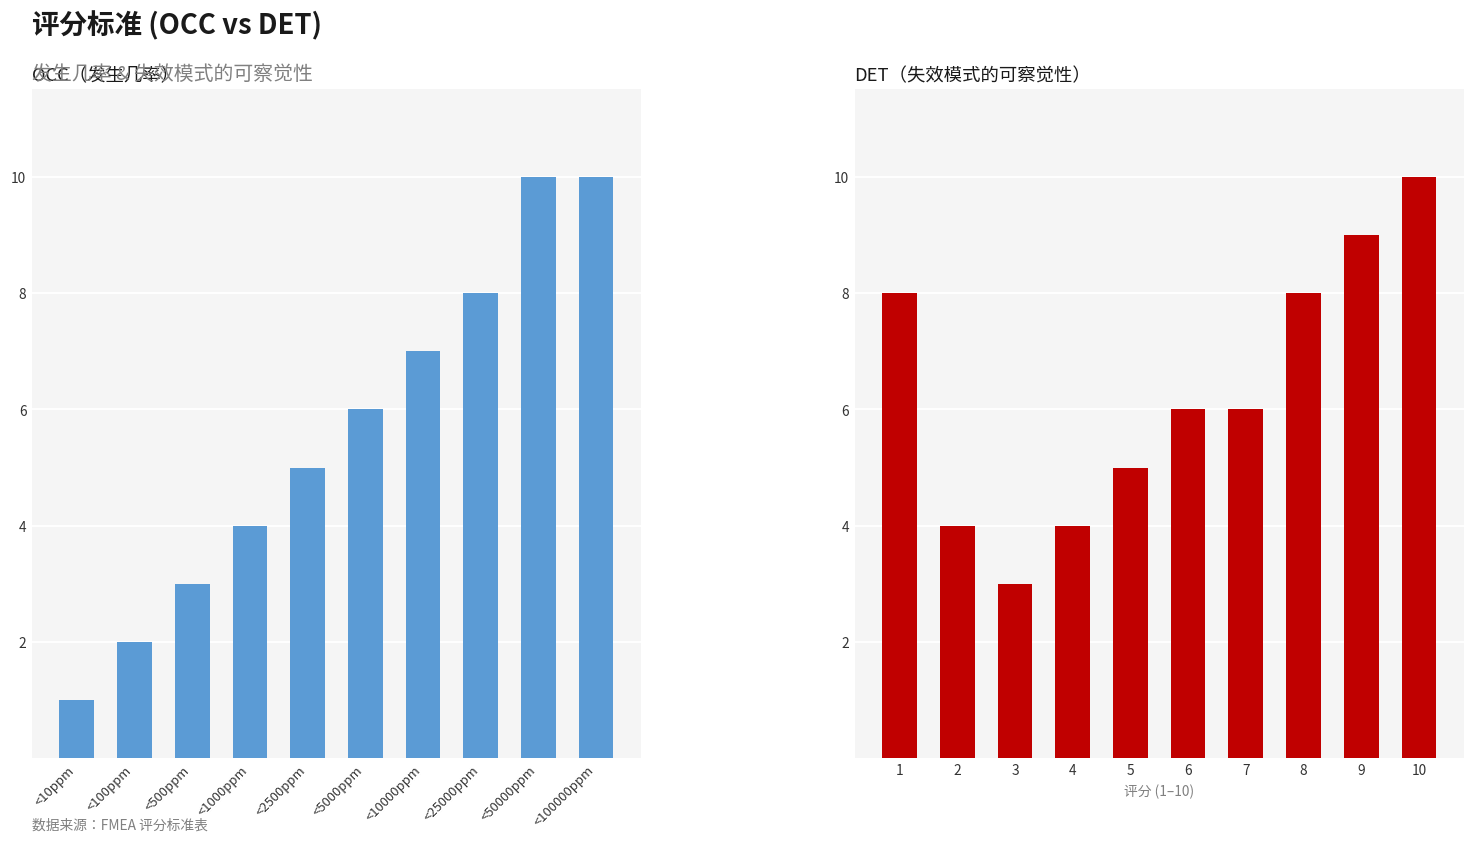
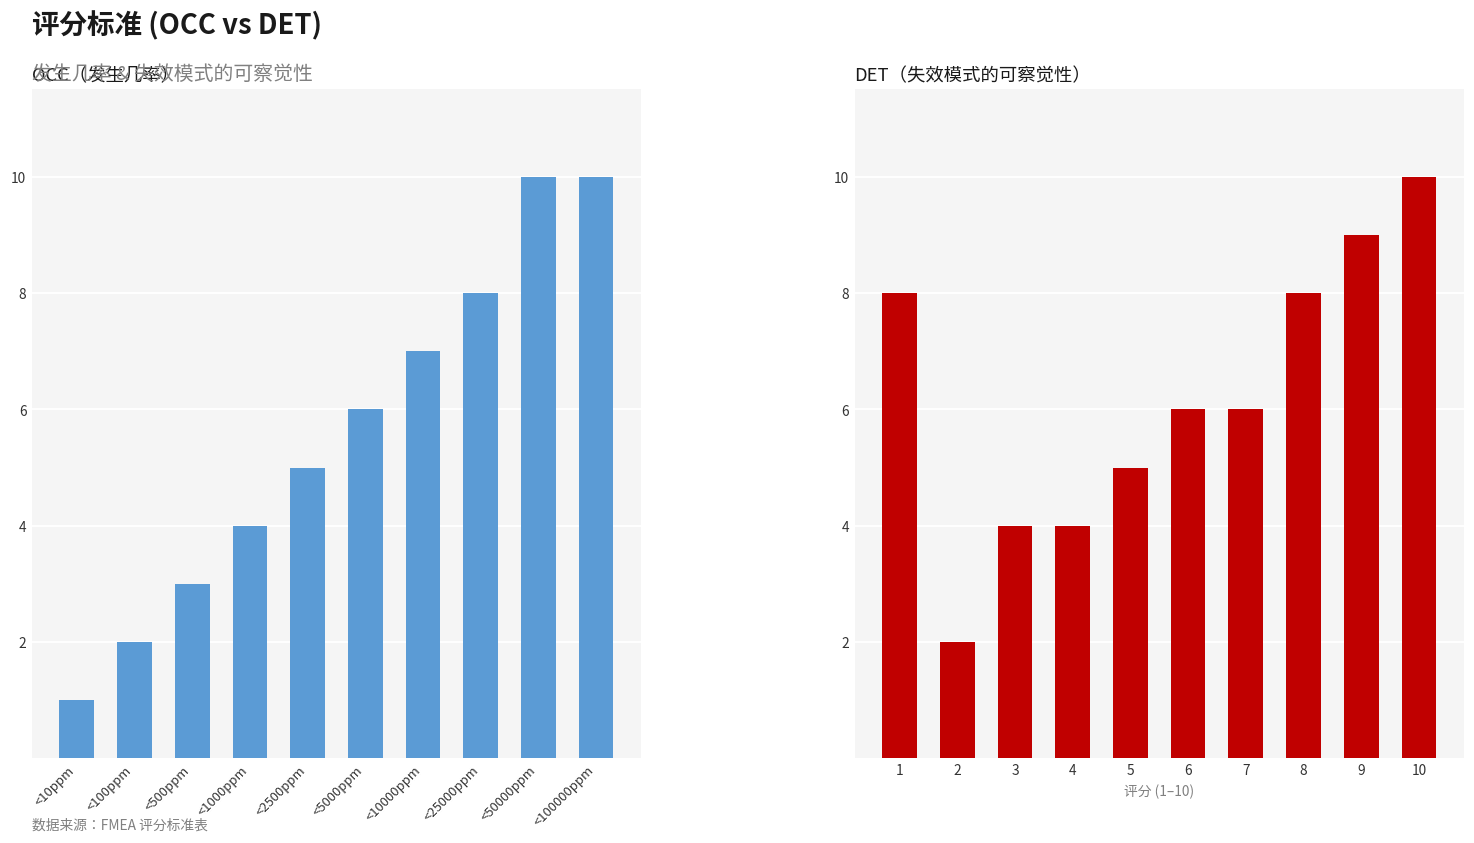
  {
    "OCC（发生几率）": {
      "<10ppm": 1.0,
      "<100ppm": 2.0,
      "<500ppm": 3.0,
      "<1000ppm": 4.0,
      "<2500ppm": 5.0,
      "<5000ppm": 6.0,
      "<10000ppm": 7.0,
      "<25000ppm": 8.0,
      "<50000ppm": 10.0,
      "<100000ppm": 10.0
    },
    "DET（失效模式的可察觉性）": {
      "1": 8,
-     "2": 4,
-     "3": 3,
+     "2": 2,
+     "3": 4,
      "4": 4,
      "5": 5,
      "6": 6,
      "7": 6,
      "8": 8,
      "9": 9,
      "10": 10
    }
  }
